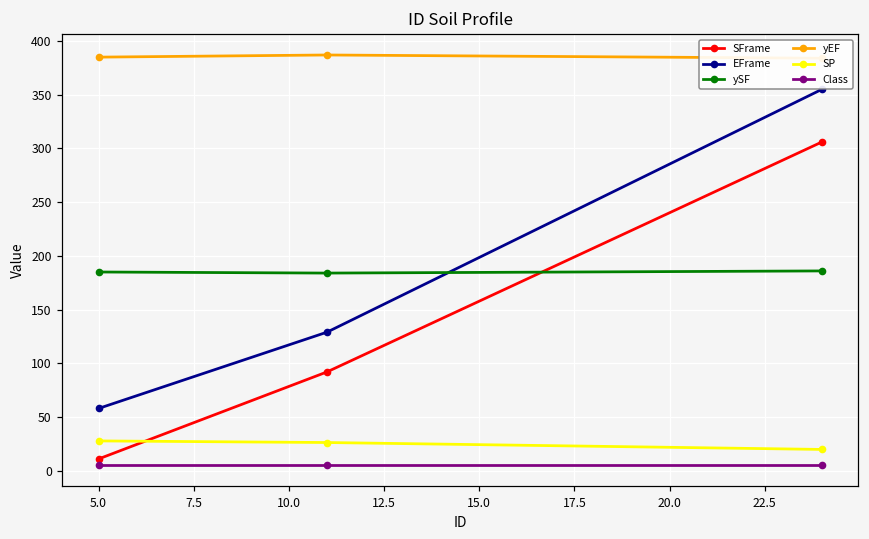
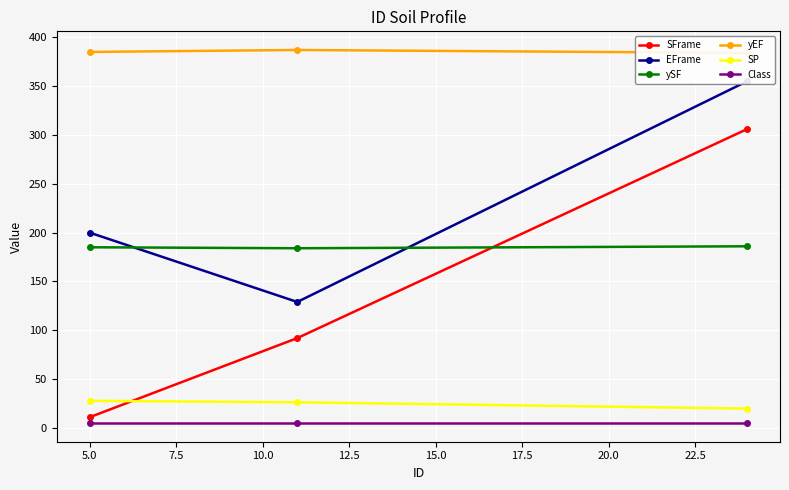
  {
    "SFrame": {
      "5.0": 10
    },
    "EFrame": {
-     "5.0": 60
+     "5.0": 200
    },
    "ySF": {
      "5.0": 190
    },
    "yEF": {
      "5.0": 390
    },
    "SP": {
      "5.0": 30
    },
    "Class": {
      "5.0": 10
    }
  }
